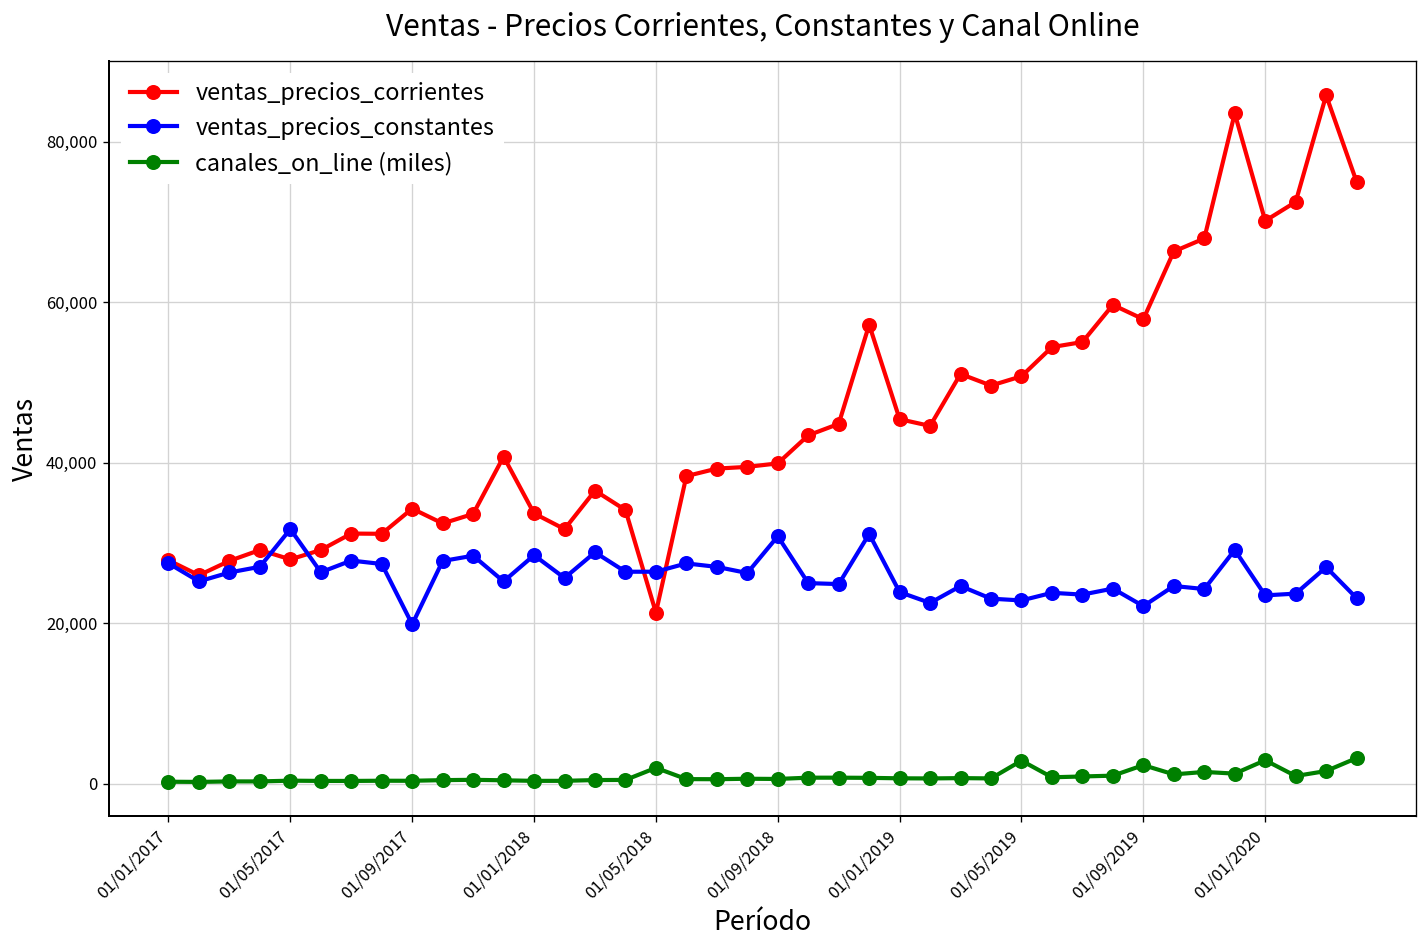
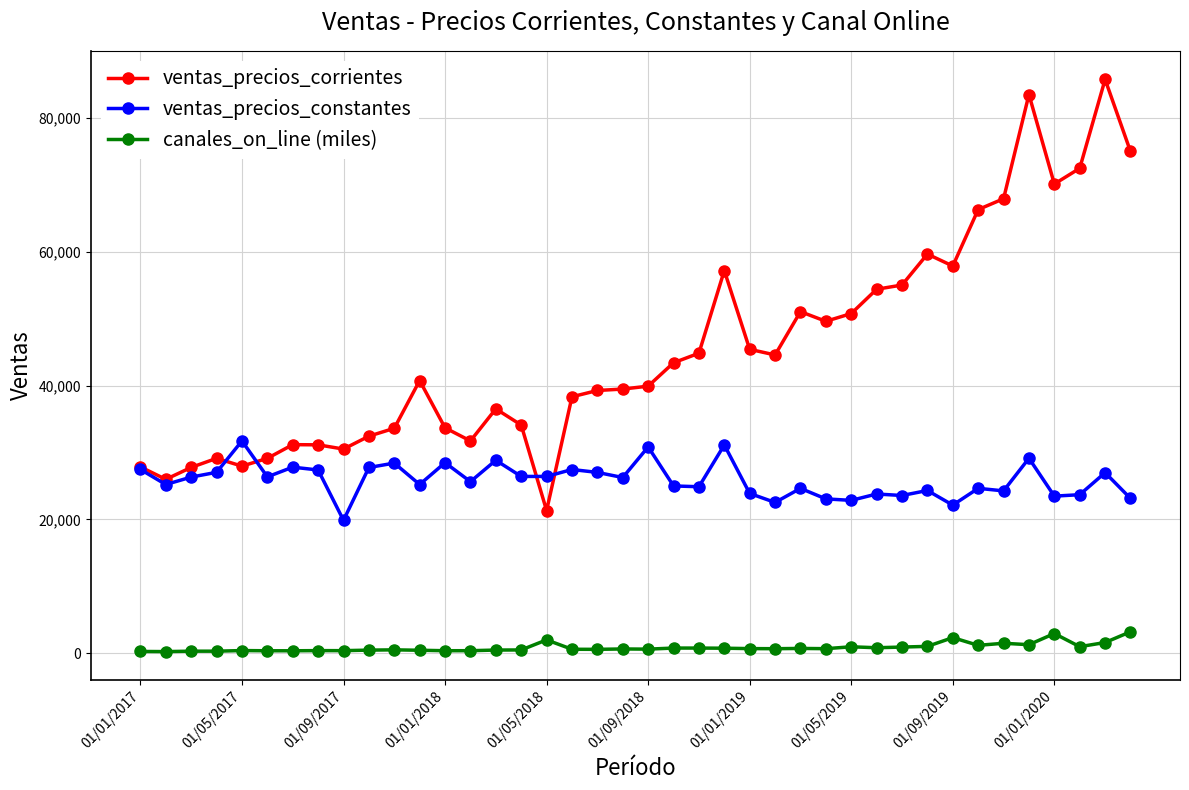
  {
    "ventas_precios_corrientes": {
      "01/05/2017": "28,000",
-     "01/09/2017": "34,000",
+     "01/09/2017": "31,000",
      "01/01/2018": "34,000",
      "01/05/2018": "21,000",
      "01/09/2018": "40,000",
      "01/01/2019": "45,000",
      "01/05/2019": "51,000",
      "01/09/2019": "58,000",
      "01/01/2020": "70,000"
    },
    "ventas_precios_constantes": {
      "01/05/2017": "32,000",
      "01/09/2017": "20,000",
      "01/01/2018": "28,000",
      "01/05/2018": "26,000",
      "01/09/2018": "31,000",
      "01/01/2019": "24,000",
      "01/05/2019": "23,000",
      "01/09/2019": "22,000",
      "01/01/2020": "23,000"
    },
    "canales_on_line (miles)": {
      "01/01/2017": "0",
      "01/05/2017": "0",
      "01/09/2017": "0",
      "01/01/2018": "0",
      "01/05/2018": "2,000",
      "01/09/2018": "1,000",
      "01/01/2019": "1,000",
-     "01/05/2019": "3,000",
+     "01/05/2019": "1,000",
      "01/09/2019": "2,000",
      "01/01/2020": "3,000"
    }
  }
